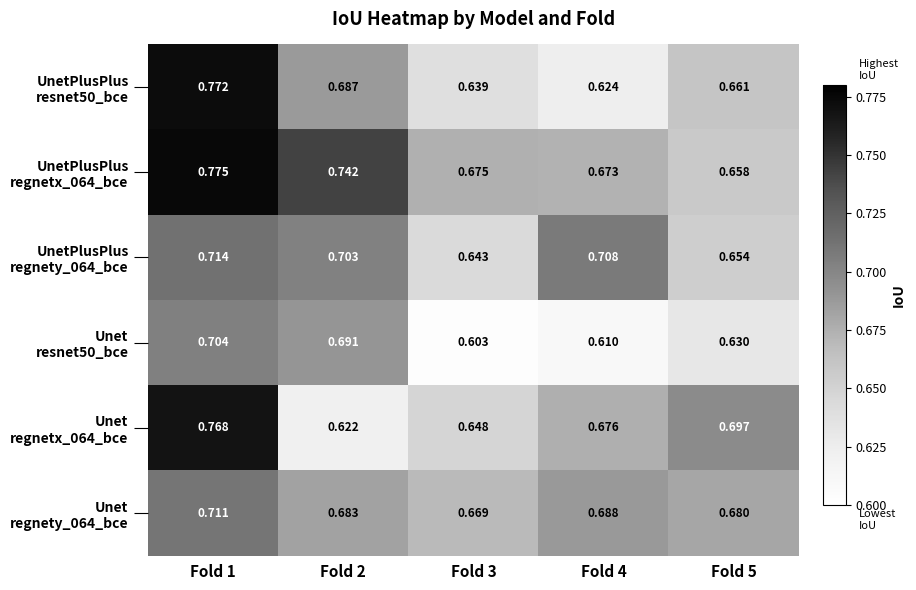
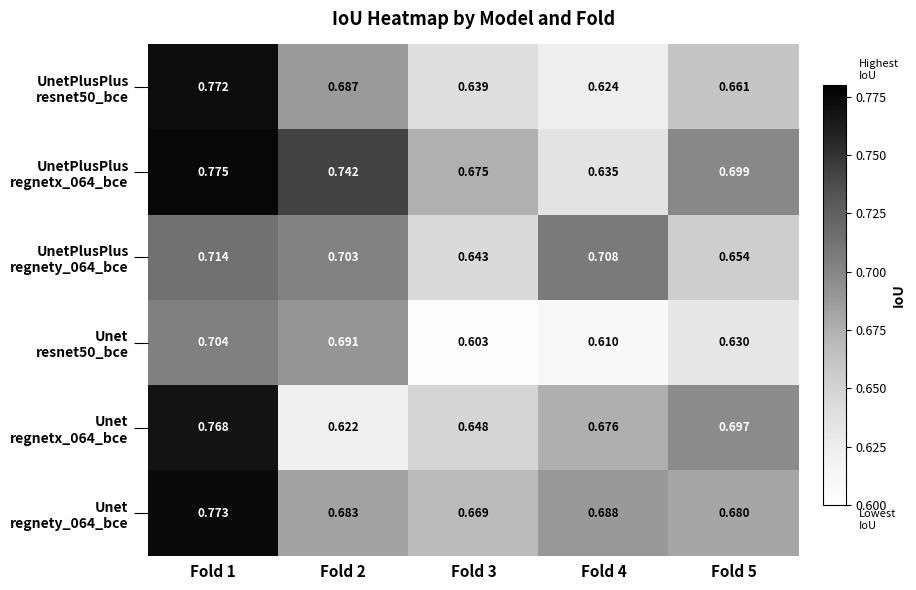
  {
    "UnetPlusPlus resnet50_bce": {
      "Fold 1": 0.772,
      "Fold 2": 0.687,
      "Fold 3": 0.639,
      "Fold 4": 0.624,
      "Fold 5": 0.661
    },
    "UnetPlusPlus regnetx_064_bce": {
      "Fold 1": 0.775,
      "Fold 2": 0.742,
      "Fold 3": 0.675,
-     "Fold 4": 0.673,
-     "Fold 5": 0.658
+     "Fold 4": 0.635,
+     "Fold 5": 0.699
    },
    "UnetPlusPlus regnety_064_bce": {
      "Fold 1": 0.714,
      "Fold 2": 0.703,
      "Fold 3": 0.643,
      "Fold 4": 0.708,
      "Fold 5": 0.654
    },
    "Unet resnet50_bce": {
      "Fold 1": 0.704,
      "Fold 2": 0.691,
      "Fold 3": 0.603,
      "Fold 4": 0.610,
      "Fold 5": 0.630
    },
    "Unet regnetx_064_bce": {
      "Fold 1": 0.768,
      "Fold 2": 0.622,
      "Fold 3": 0.648,
      "Fold 4": 0.676,
      "Fold 5": 0.697
    },
    "Unet regnety_064_bce": {
-     "Fold 1": 0.711,
+     "Fold 1": 0.773,
      "Fold 2": 0.683,
      "Fold 3": 0.669,
      "Fold 4": 0.688,
      "Fold 5": 0.680
    }
  }
